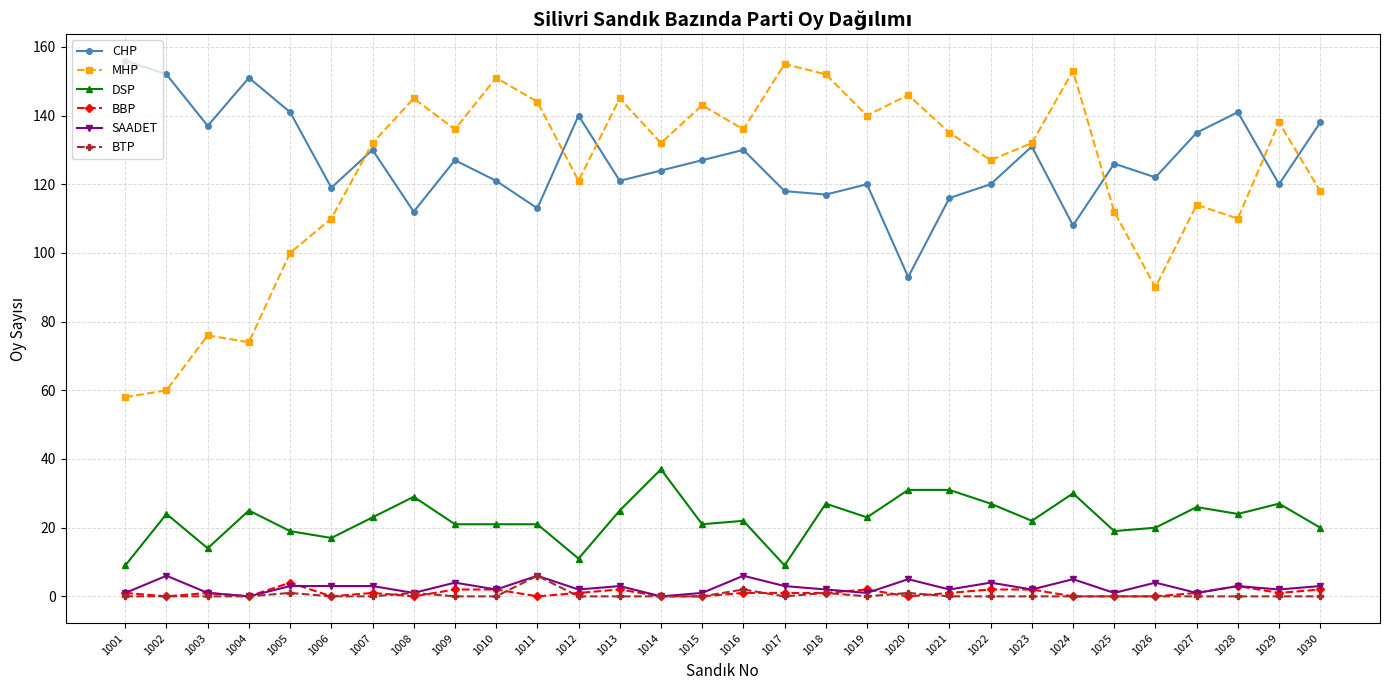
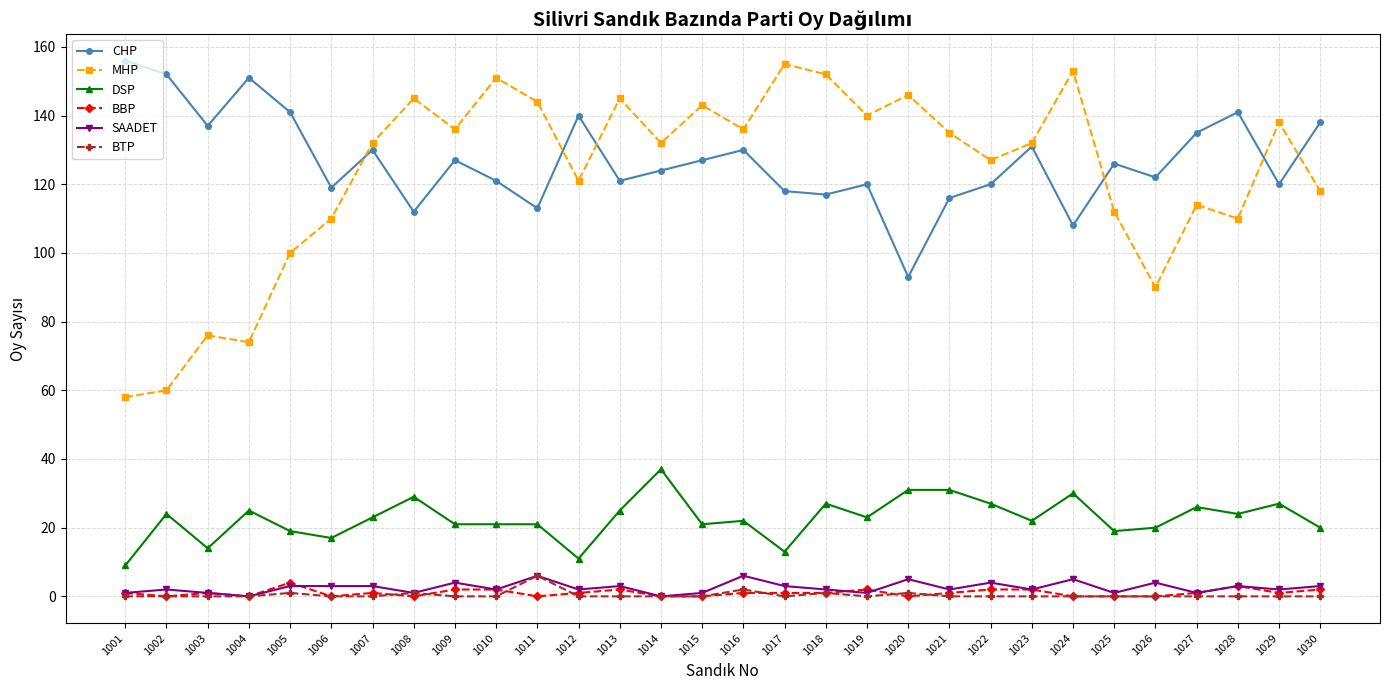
  {
    "CHP": {
      "1002": 152,
      "1003": 137,
      "1004": 151,
      "1005": 141,
      "1006": 119,
      "1007": 130,
      "1008": 112,
      "1009": 127,
      "1010": 121,
      "1011": 113,
      "1012": 140,
      "1013": 121,
      "1014": 124,
      "1015": 127,
      "1016": 130,
      "1017": 118,
      "1018": 117,
      "1019": 120,
      "1020": 93,
      "1021": 116,
      "1022": 120,
      "1023": 131,
      "1024": 108,
      "1025": 126,
      "1026": 122,
      "1027": 135,
      "1028": 141,
      "1029": 120,
      "1030": 138
    },
    "MHP": {
      "1001": 58,
      "1002": 60,
      "1003": 76,
      "1004": 74,
      "1005": 100,
      "1006": 110,
      "1007": 132,
      "1008": 145,
      "1009": 136,
      "1010": 151,
      "1011": 144,
      "1012": 121,
      "1013": 145,
      "1014": 132,
      "1015": 143,
      "1016": 136,
      "1017": 155,
      "1018": 152,
      "1019": 140,
      "1020": 146,
      "1021": 135,
      "1022": 127,
      "1023": 132,
      "1024": 153,
      "1025": 112,
      "1026": 90,
      "1027": 114,
      "1028": 110,
      "1029": 138,
      "1030": 118
    },
    "DSP": {
      "1001": 9,
      "1002": 24,
      "1003": 14,
      "1004": 25,
      "1005": 19,
      "1006": 17,
      "1007": 23,
      "1008": 29,
      "1009": 21,
      "1010": 21,
      "1011": 21,
      "1012": 11,
      "1013": 25,
      "1014": 37,
      "1015": 21,
      "1016": 22,
-     "1017": 9,
+     "1017": 13,
      "1018": 27,
      "1019": 23,
      "1020": 31,
      "1021": 31,
      "1022": 27,
      "1023": 22,
      "1024": 30,
      "1025": 19,
      "1026": 20,
      "1027": 26,
      "1028": 24,
      "1029": 27,
      "1030": 20
    },
    "BBP": {
      "1005": 4,
      "1007": 1,
      "1008": 0,
      "1009": 2,
      "1011": 0,
      "1012": 1,
      "1013": 2,
      "1016": 1,
      "1017": 1,
      "1019": 2,
      "1020": 0,
      "1021": 1,
      "1022": 2,
      "1029": 1,
      "1030": 2
    },
    "SAADET": {
-     "1002": 6,
+     "1002": 2,
      "1005": 3,
      "1006": 3,
      "1007": 3,
      "1009": 4,
      "1012": 2,
      "1013": 3,
      "1015": 1,
      "1016": 6,
      "1017": 3,
      "1018": 2,
      "1019": 1,
      "1020": 5,
      "1021": 2,
      "1022": 4,
      "1024": 5,
      "1025": 1,
      "1026": 4,
      "1029": 2,
      "1030": 3
    },
    "BTP": {
      "1001": 0,
      "1003": 0,
      "1005": 1,
      "1007": 0,
      "1009": 0,
      "1010": 0,
      "1012": 0,
      "1013": 0,
      "1016": 2,
      "1017": 0,
      "1019": 0,
      "1020": 1,
      "1021": 0,
      "1022": 0,
      "1023": 0,
      "1027": 0,
      "1028": 0,
      "1029": 0,
      "1030": 0
    }
  }
